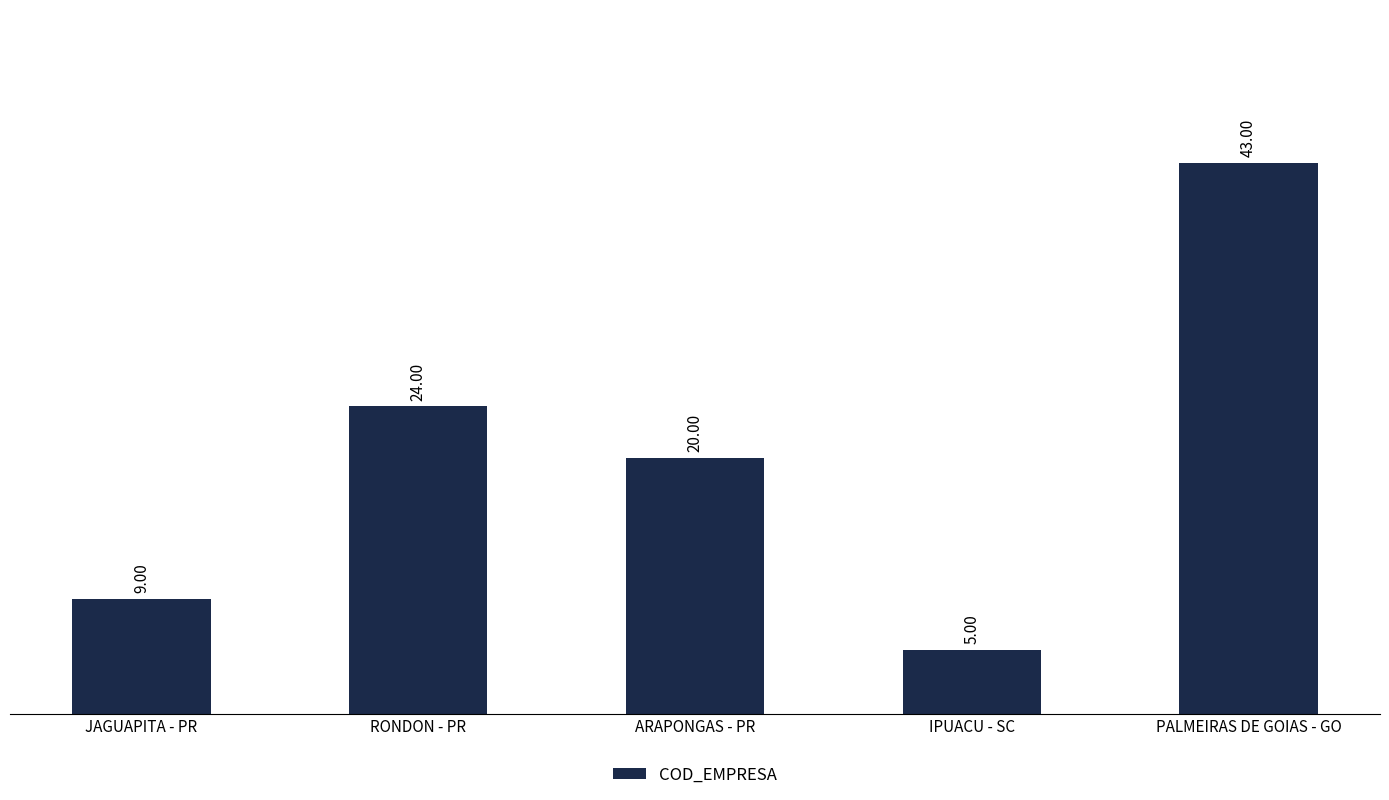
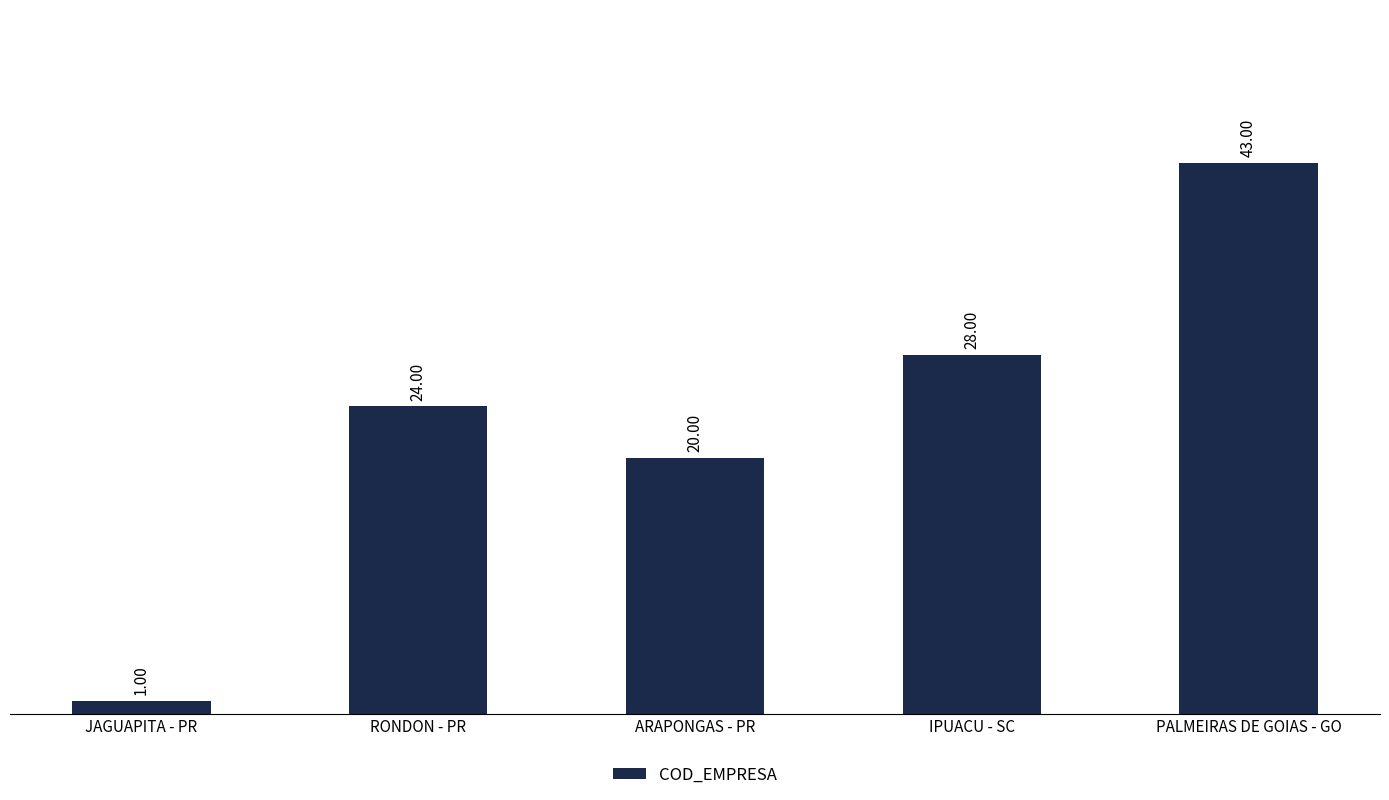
  {
-   "JAGUAPITA - PR": 9.00,
+   "JAGUAPITA - PR": 1.00,
    "RONDON - PR": 24.00,
    "ARAPONGAS - PR": 20.00,
-   "IPUACU - SC": 5.00,
+   "IPUACU - SC": 28.00,
    "PALMEIRAS DE GOIAS - GO": 43.00
  }
